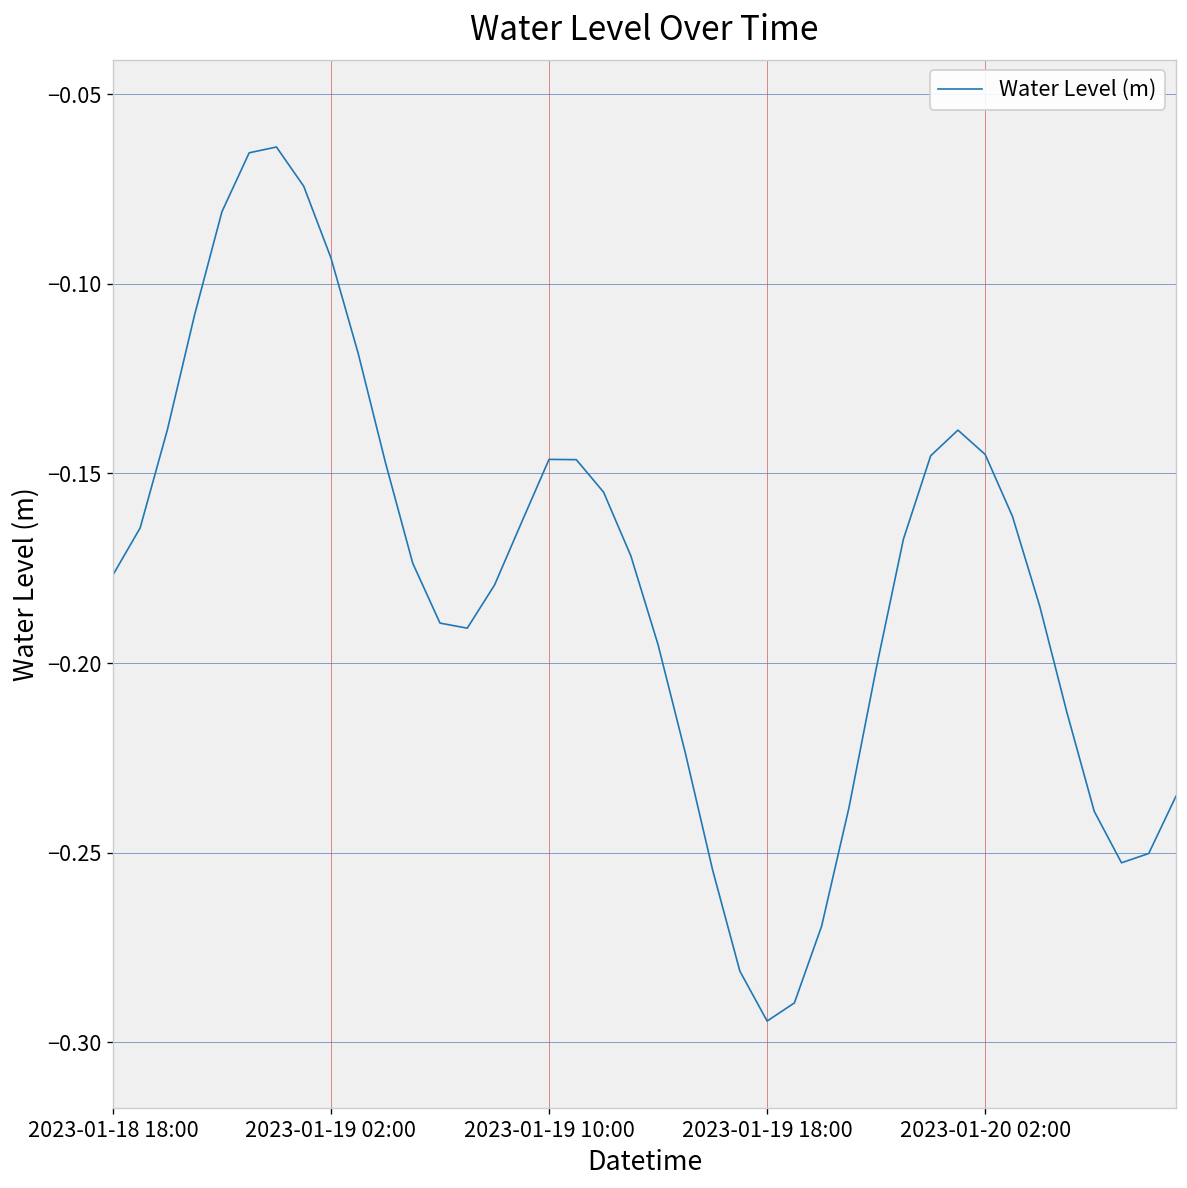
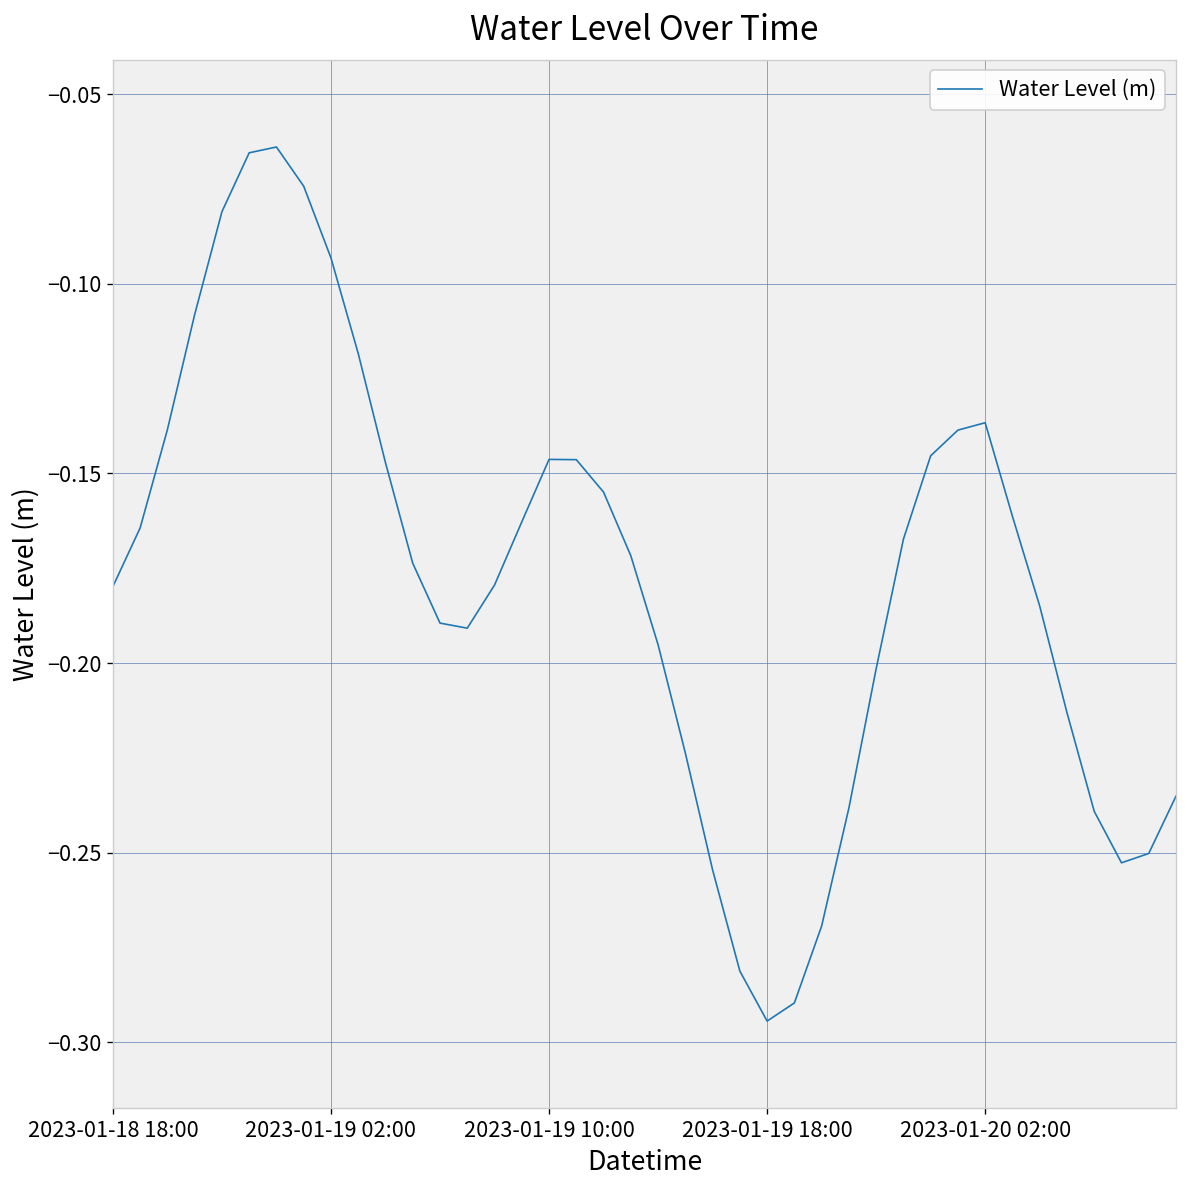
  {
-   "2023-01-18 18:00": -0.177,
+   "2023-01-18 18:00": -0.180,
    "2023-01-19 02:00": -0.093,
    "2023-01-19 10:00": -0.146,
    "2023-01-19 18:00": -0.294,
-   "2023-01-20 02:00": -0.145
+   "2023-01-20 02:00": -0.137
  }
